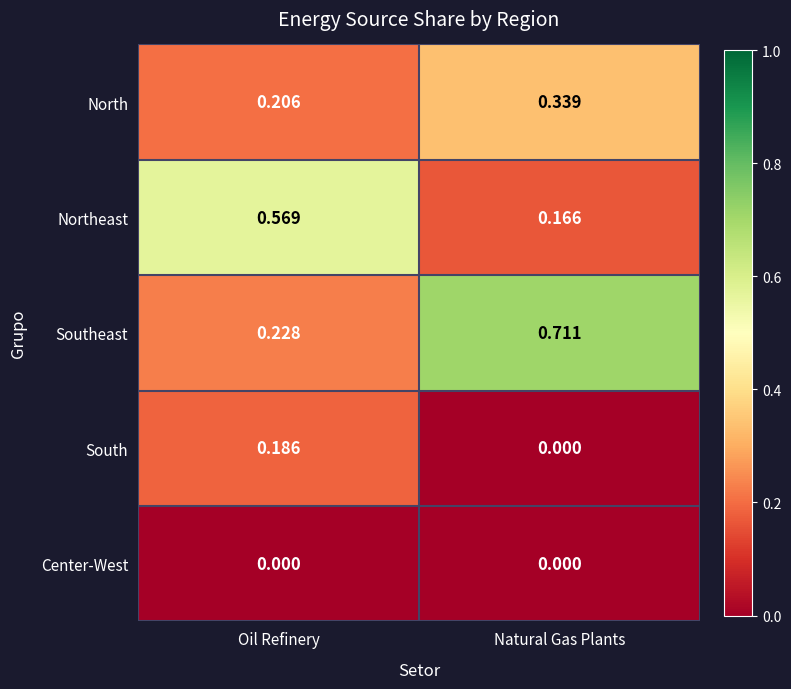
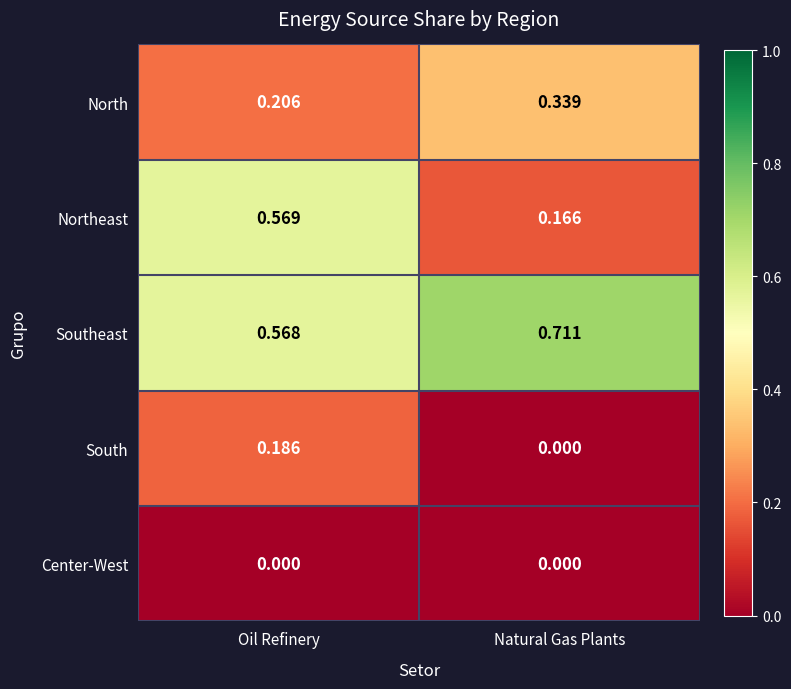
  {
    "North": {
      "Oil Refinery": 0.206,
      "Natural Gas Plants": 0.339
    },
    "Northeast": {
      "Oil Refinery": 0.569,
      "Natural Gas Plants": 0.166
    },
    "Southeast": {
-     "Oil Refinery": 0.228,
+     "Oil Refinery": 0.568,
      "Natural Gas Plants": 0.711
    },
    "South": {
      "Oil Refinery": 0.186,
      "Natural Gas Plants": 0.000
    },
    "Center-West": {
      "Oil Refinery": 0.000,
      "Natural Gas Plants": 0.000
    }
  }
